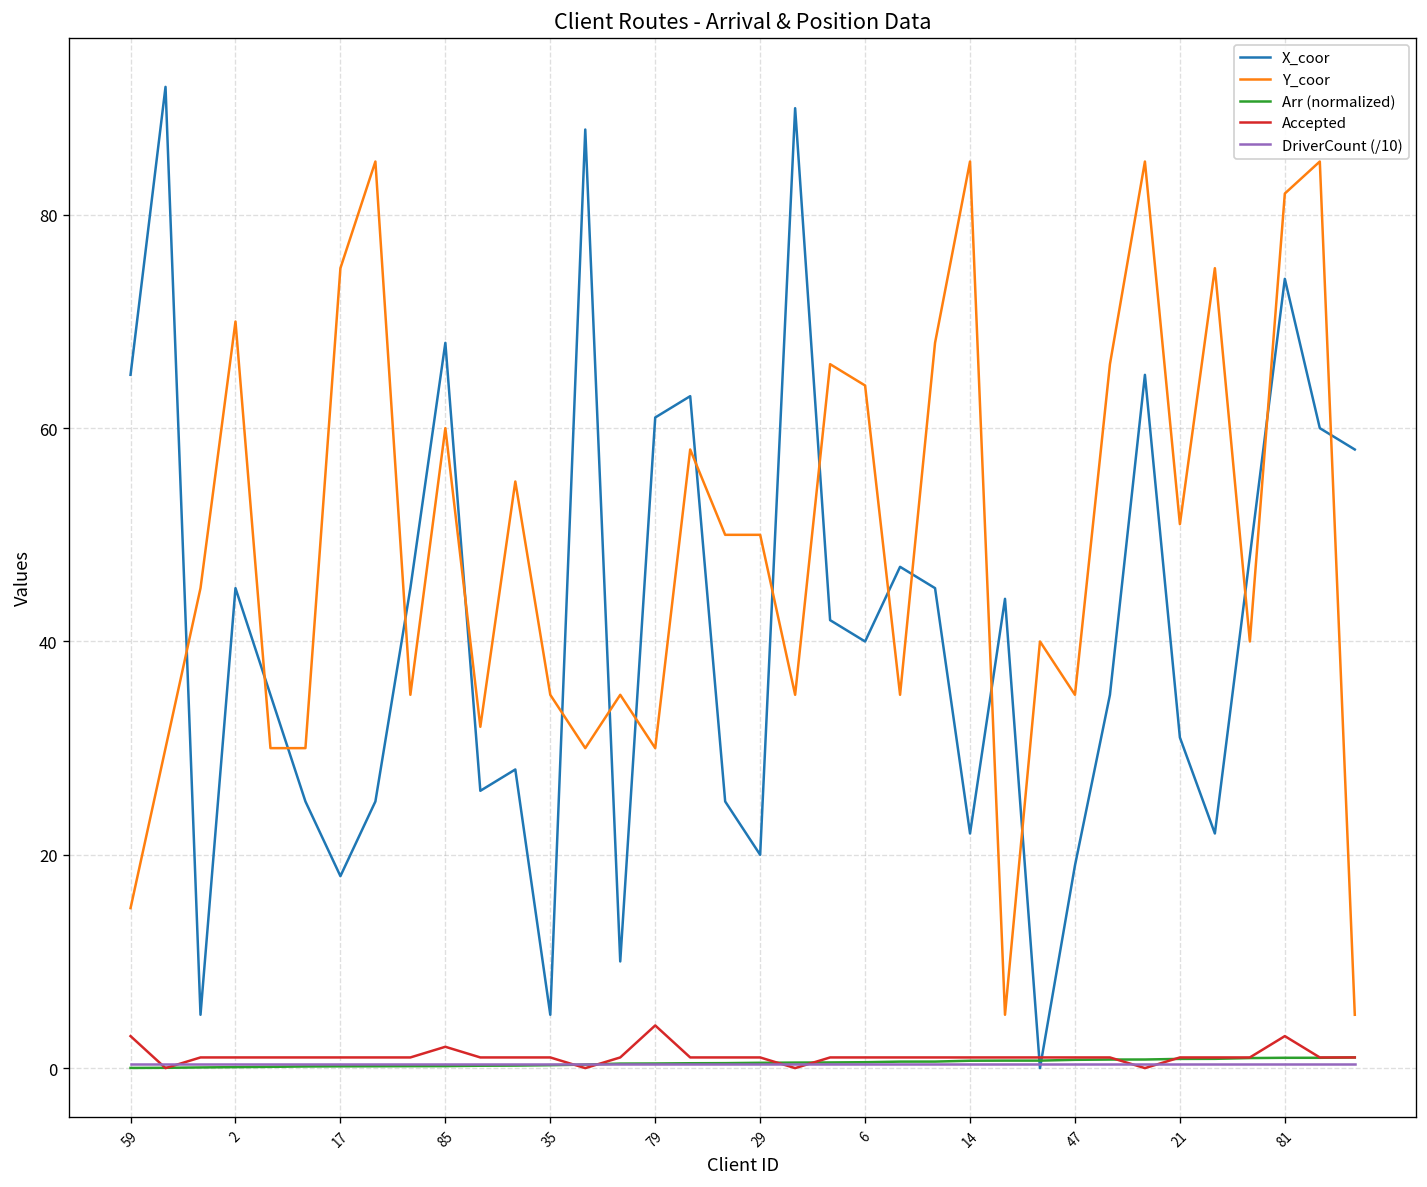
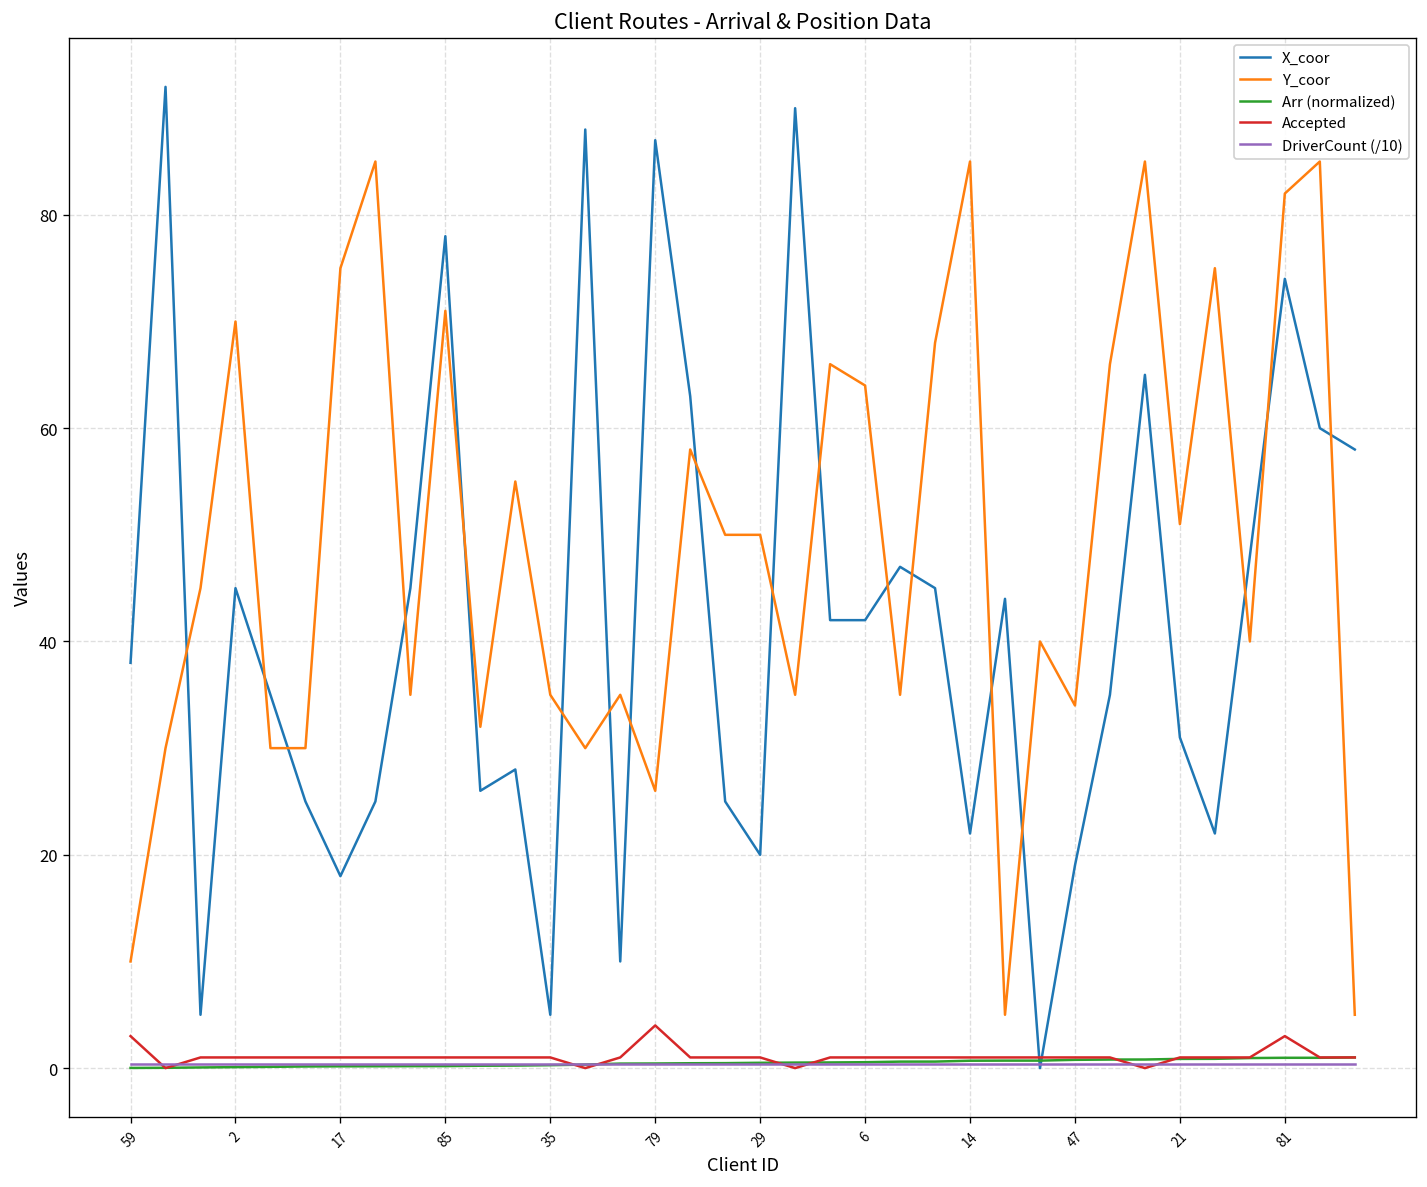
  {
    "X_coor": {
-     "59": 65,
-     "85": 68,
-     "79": 61,
-     "6": 40,
+     "59": 38,
+     "85": 78,
+     "79": 87,
+     "6": 42,
      "47": 19,
      "21": 31,
      "81": 74
    },
    "Y_coor": {
-     "59": 15,
-     "85": 60,
-     "79": 30,
+     "59": 10,
+     "85": 71,
+     "79": 26,
      "6": 64,
-     "47": 35,
+     "47": 34,
      "21": 51,
      "81": 82
    },
    "Arr (normalized)": {
      "59": 0,
      "81": 1
    },
    "Accepted": {
      "59": 3,
-     "85": 2,
+     "85": 1,
      "79": 4,
      "6": 1,
      "81": 3
    },
    "DriverCount (/10)": {
      "59": 0,
      "47": 0,
      "21": 0,
      "81": 0
    }
  }
